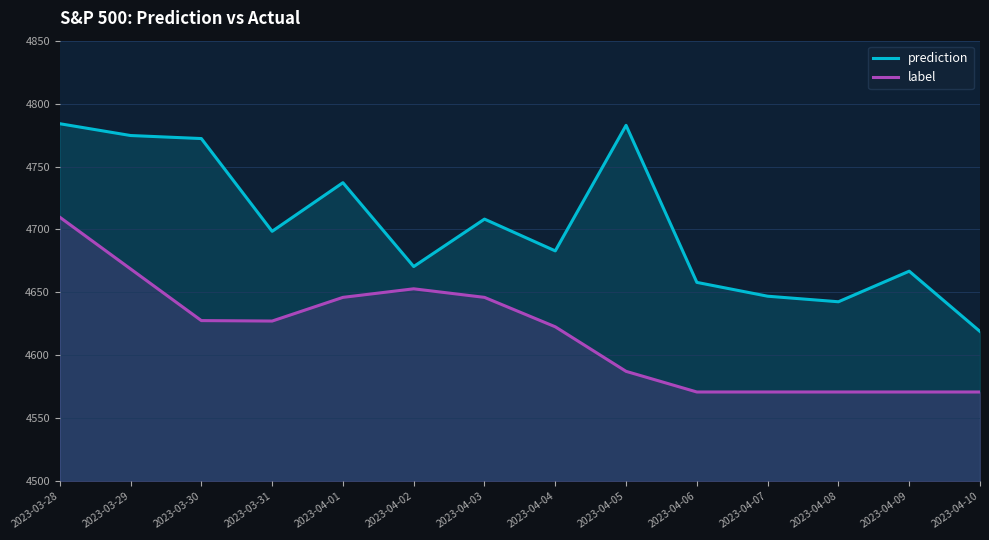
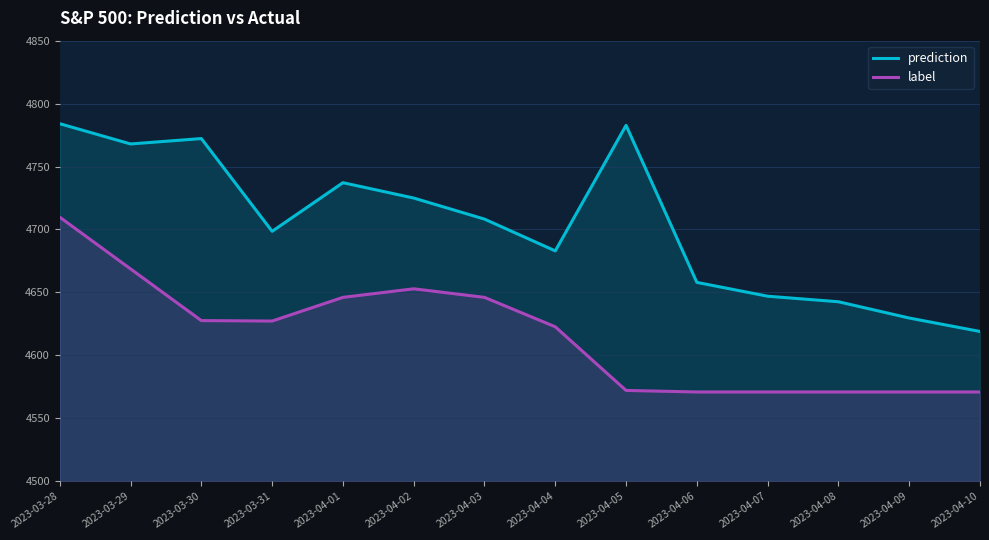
  {
    "prediction": {
      "2023-03-28": 4784,
-     "2023-03-29": 4775,
+     "2023-03-29": 4768,
      "2023-03-30": 4772,
      "2023-03-31": 4699,
      "2023-04-01": 4737,
-     "2023-04-02": 4671,
+     "2023-04-02": 4725,
      "2023-04-03": 4708,
      "2023-04-04": 4683,
      "2023-04-05": 4783,
      "2023-04-06": 4658,
      "2023-04-07": 4647,
      "2023-04-08": 4643,
-     "2023-04-09": 4667,
+     "2023-04-09": 4630,
      "2023-04-10": 4619
    },
    "label": {
      "2023-03-28": 4710,
      "2023-03-29": 4669,
      "2023-03-30": 4628,
      "2023-03-31": 4627,
      "2023-04-01": 4646,
      "2023-04-02": 4653,
      "2023-04-03": 4646,
      "2023-04-04": 4623,
-     "2023-04-05": 4587,
+     "2023-04-05": 4572,
      "2023-04-06": 4571,
      "2023-04-07": 4571,
      "2023-04-08": 4571,
      "2023-04-09": 4571,
      "2023-04-10": 4571
    }
  }
